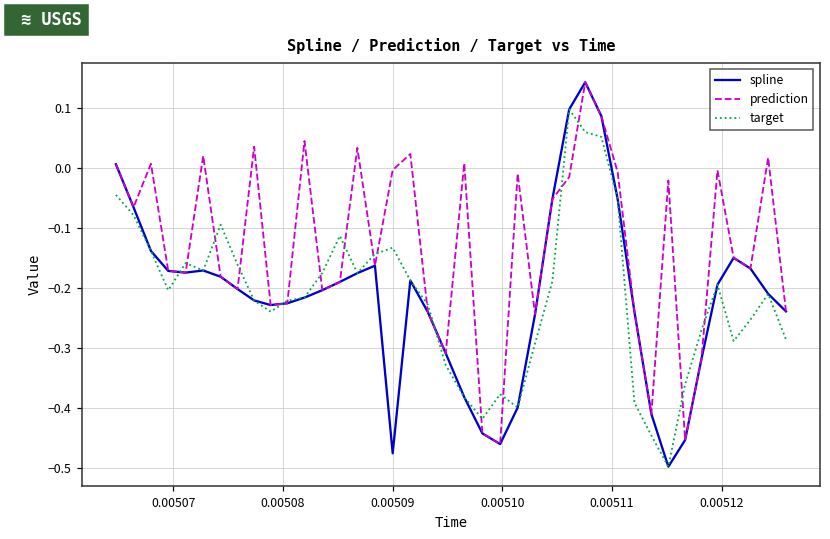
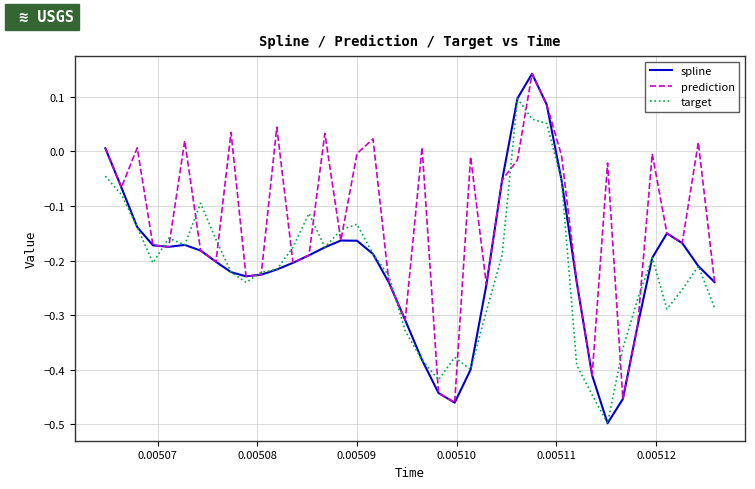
  {
    "spline": {
-     "0.00509": -0.48
+     "0.00509": -0.16
    },
    "prediction": {
      "0.00509": 0.00
    },
    "target": {
      "0.00509": -0.13
    }
  }
